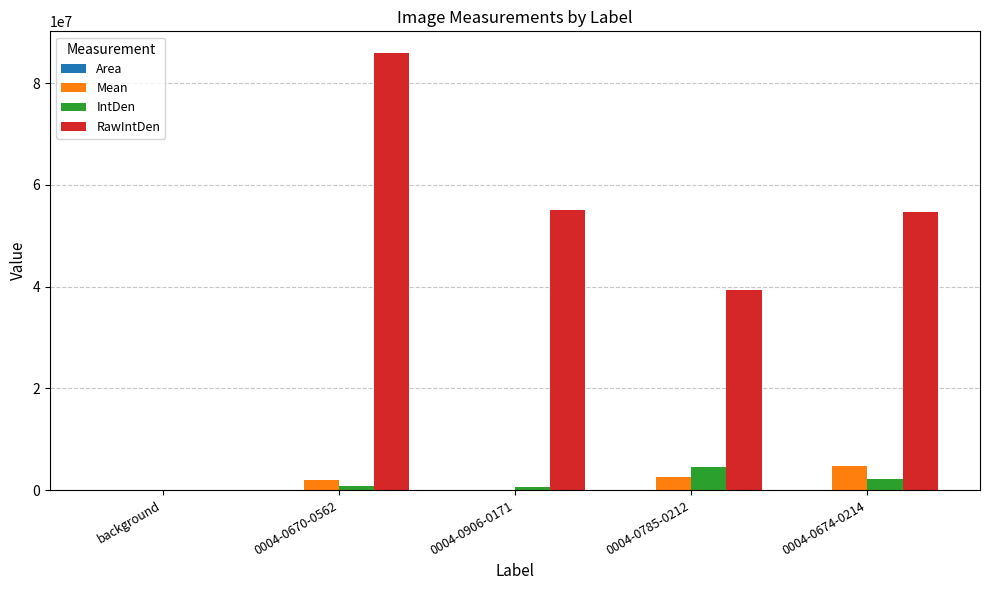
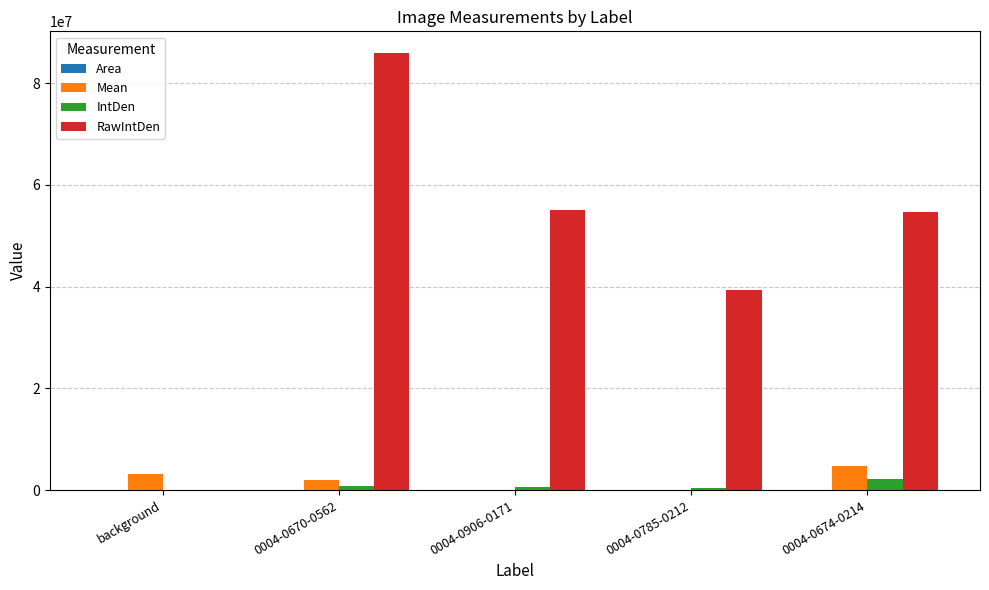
  {
    "Mean": {
-     "background": 0,
+     "background": 3000000,
      "0004-0670-0562": 2000000,
-     "0004-0785-0212": 3000000,
+     "0004-0785-0212": 0,
      "0004-0674-0214": 5000000
    },
    "IntDen": {
      "0004-0670-0562": 1000000,
      "0004-0906-0171": 1000000,
-     "0004-0785-0212": 5000000,
+     "0004-0785-0212": 0,
      "0004-0674-0214": 2000000
    },
    "RawIntDen": {
      "0004-0670-0562": 86000000,
      "0004-0906-0171": 55000000,
      "0004-0785-0212": 39000000,
      "0004-0674-0214": 55000000
    }
  }
